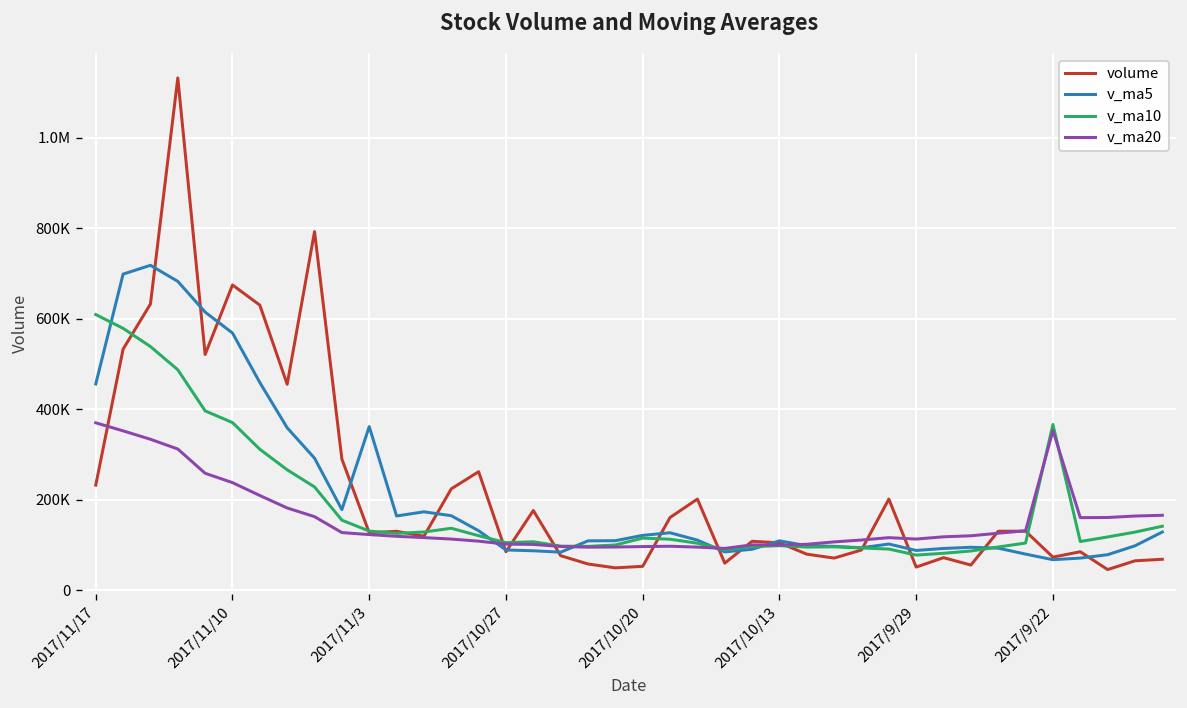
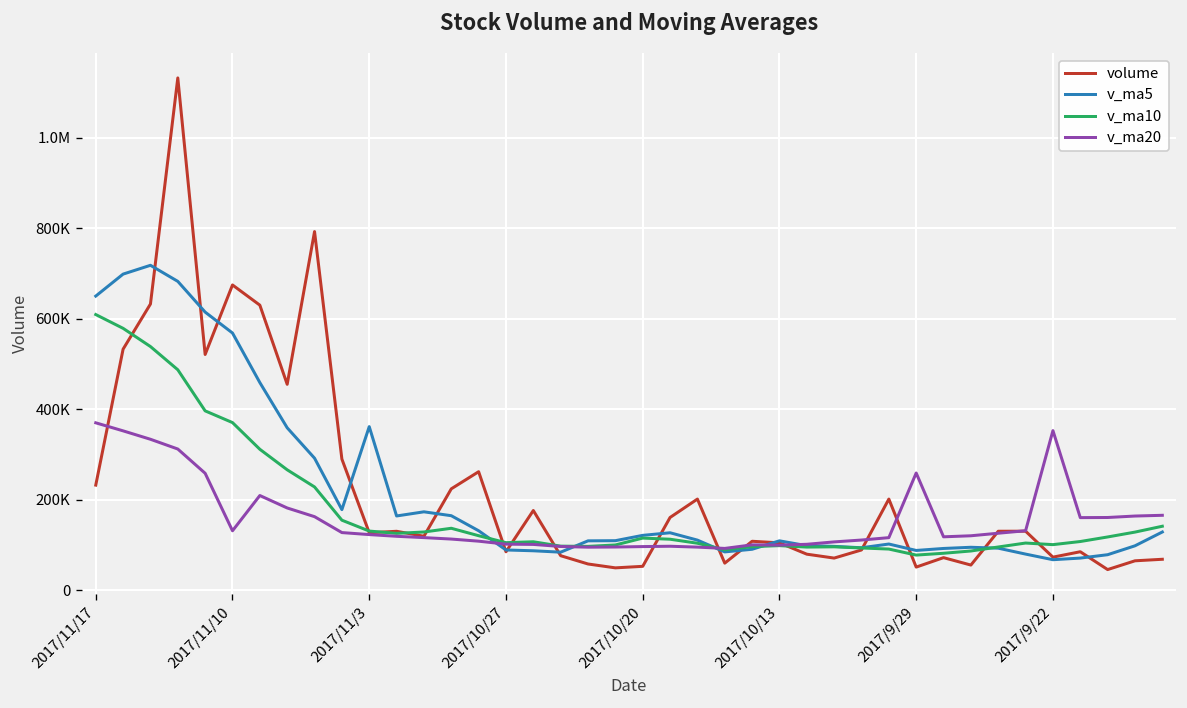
  {
    "volume": {
      "2017/11/17": 230000,
      "2017/11/10": 670000,
      "2017/10/20": 50000,
      "2017/9/29": 50000
    },
    "v_ma5": {
-     "2017/11/17": 460000,
+     "2017/11/17": 650000,
      "2017/11/10": 570000,
      "2017/11/3": 360000,
      "2017/9/29": 90000
    },
    "v_ma10": {
      "2017/11/17": 610000,
      "2017/11/10": 370000,
      "2017/9/29": 80000,
-     "2017/9/22": 370000
+     "2017/9/22": 100000
    },
    "v_ma20": {
      "2017/11/17": 370000,
-     "2017/11/10": 240000,
+     "2017/11/10": 130000,
      "2017/10/20": 100000,
-     "2017/9/29": 110000,
+     "2017/9/29": 260000,
      "2017/9/22": 350000
    }
  }
